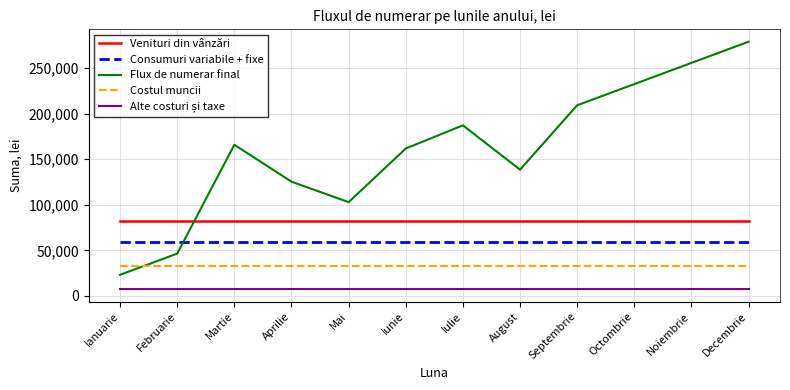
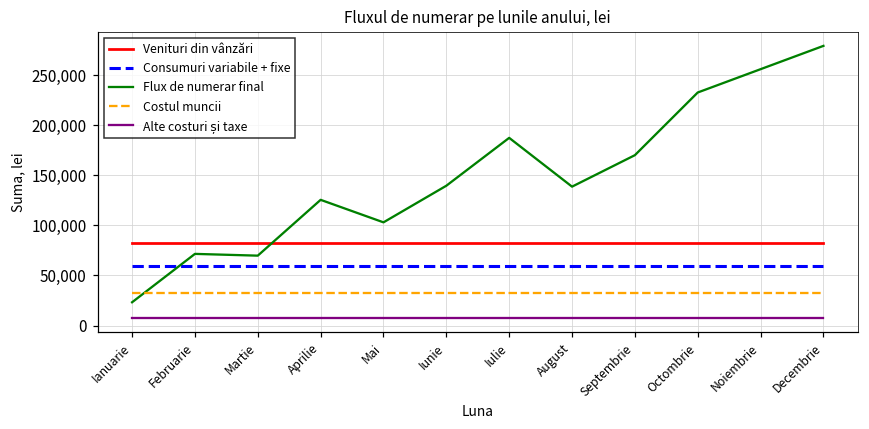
  {
    "Venituri din vânzări": {
      "Ianuarie": "80,000",
      "Februarie": "80,000",
      "Martie": "80,000",
      "Aprilie": "80,000",
      "Mai": "80,000",
      "Iunie": "80,000",
      "Iulie": "80,000",
      "August": "80,000",
      "Septembrie": "80,000",
      "Octombrie": "80,000",
      "Noiembrie": "80,000",
      "Decembrie": "80,000"
    },
    "Consumuri variabile + fixe": {
      "Ianuarie": "60,000",
      "Februarie": "60,000",
      "Martie": "60,000",
      "Aprilie": "60,000",
      "Mai": "60,000",
      "Iunie": "60,000",
      "Iulie": "60,000",
      "August": "60,000",
      "Septembrie": "60,000",
      "Octombrie": "60,000",
      "Noiembrie": "60,000",
      "Decembrie": "60,000"
    },
    "Flux de numerar final": {
      "Ianuarie": "20,000",
-     "Februarie": "50,000",
-     "Martie": "170,000",
+     "Februarie": "70,000",
+     "Martie": "70,000",
      "Aprilie": "130,000",
      "Mai": "100,000",
-     "Iunie": "160,000",
+     "Iunie": "140,000",
      "Iulie": "190,000",
      "August": "140,000",
-     "Septembrie": "210,000",
+     "Septembrie": "170,000",
      "Octombrie": "230,000",
      "Noiembrie": "260,000",
      "Decembrie": "280,000"
    },
    "Costul muncii": {
      "Ianuarie": "30,000",
      "Februarie": "30,000",
      "Martie": "30,000",
      "Aprilie": "30,000",
      "Mai": "30,000",
      "Iunie": "30,000",
      "Iulie": "30,000",
      "August": "30,000",
      "Septembrie": "30,000",
      "Octombrie": "30,000",
      "Noiembrie": "30,000",
      "Decembrie": "30,000"
    },
    "Alte costuri și taxe": {
      "Ianuarie": "10,000",
      "Februarie": "10,000",
      "Martie": "10,000",
      "Aprilie": "10,000",
      "Mai": "10,000",
      "Iunie": "10,000",
      "Iulie": "10,000",
      "August": "10,000",
      "Septembrie": "10,000",
      "Octombrie": "10,000",
      "Noiembrie": "10,000",
      "Decembrie": "10,000"
    }
  }
